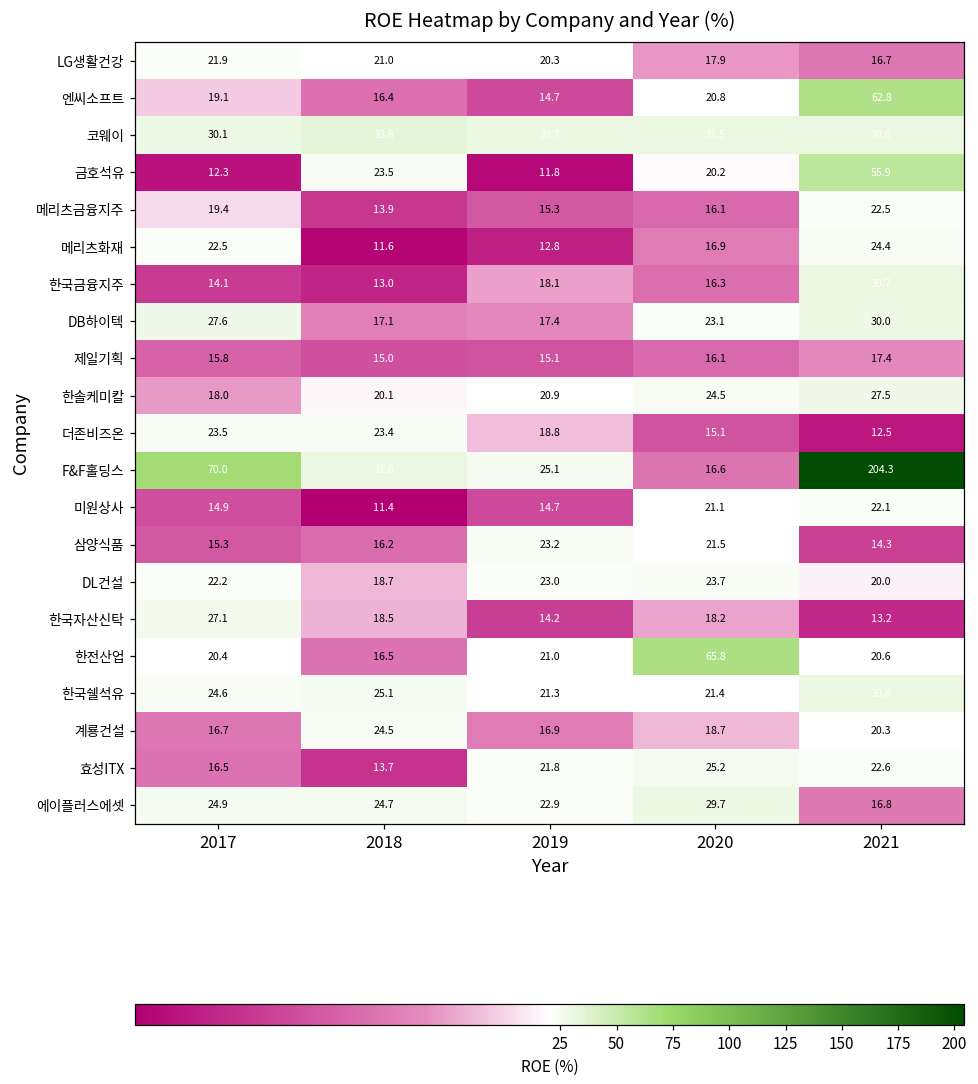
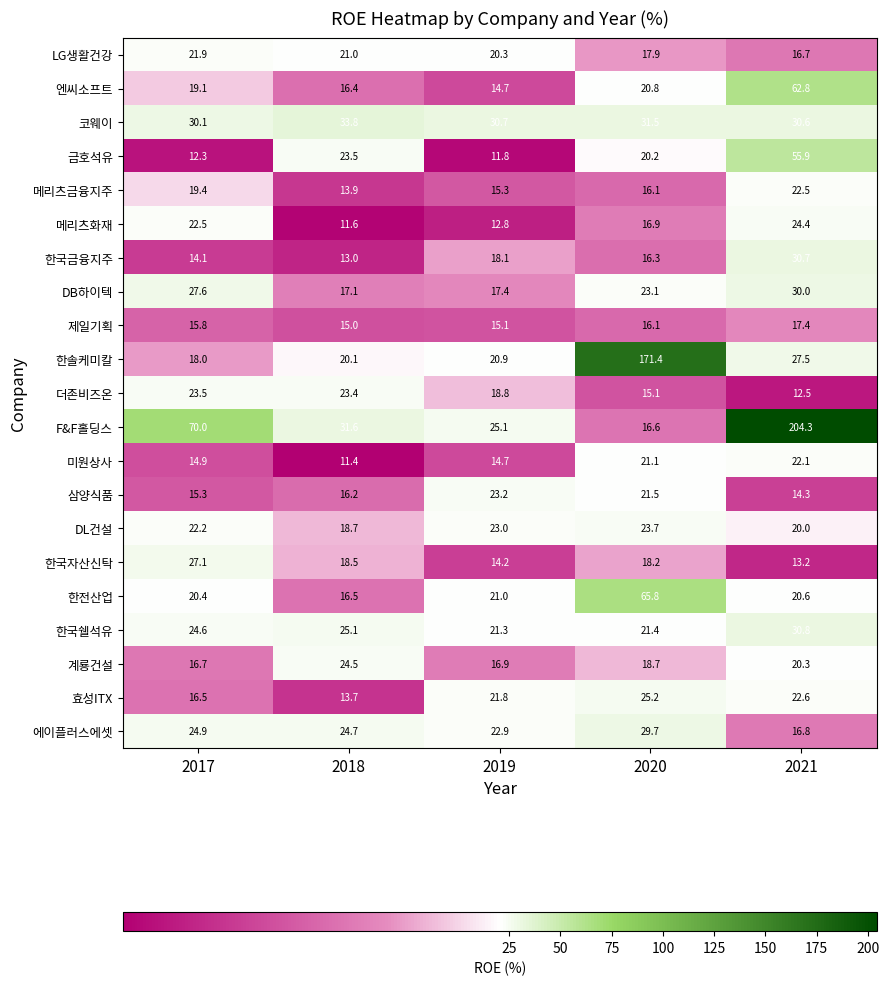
  {
    "LG생활건강": {
      "2017": 21.9,
      "2018": 21.0,
      "2019": 20.3,
      "2020": 17.9,
      "2021": 16.7
    },
    "엔씨소프트": {
      "2017": 19.1,
      "2018": 16.4,
      "2019": 14.7,
      "2020": 20.8,
      "2021": 62.8
    },
    "코웨이": {
      "2017": 30.1
    },
    "금호석유": {
      "2017": 12.3,
      "2018": 23.5,
      "2019": 11.8,
      "2020": 20.2,
      "2021": 55.9
    },
    "메리츠금융지주": {
      "2017": 19.4,
      "2018": 13.9,
      "2019": 15.3,
      "2020": 16.1,
      "2021": 22.5
    },
    "메리츠화재": {
      "2017": 22.5,
      "2018": 11.6,
      "2019": 12.8,
      "2020": 16.9,
      "2021": 24.4
    },
    "한국금융지주": {
      "2017": 14.1,
      "2018": 13.0,
      "2019": 18.1,
      "2020": 16.3
    },
    "DB하이텍": {
      "2017": 27.6,
      "2018": 17.1,
      "2019": 17.4,
      "2020": 23.1,
      "2021": 30.0
    },
    "제일기획": {
      "2017": 15.8,
      "2018": 15.0,
      "2019": 15.1,
      "2020": 16.1,
      "2021": 17.4
    },
    "한솔케미칼": {
      "2017": 18.0,
      "2018": 20.1,
      "2019": 20.9,
-     "2020": 24.5,
+     "2020": 171.4,
      "2021": 27.5
    },
    "더존비즈온": {
      "2017": 23.5,
      "2018": 23.4,
      "2019": 18.8,
      "2020": 15.1,
      "2021": 12.5
    },
    "F&F홀딩스": {
      "2017": 70.0,
      "2019": 25.1,
      "2020": 16.6,
      "2021": 204.3
    },
    "미원상사": {
      "2017": 14.9,
      "2018": 11.4,
      "2019": 14.7,
      "2020": 21.1,
      "2021": 22.1
    },
    "삼양식품": {
      "2017": 15.3,
      "2018": 16.2,
      "2019": 23.2,
      "2020": 21.5,
      "2021": 14.3
    },
    "DL건설": {
      "2017": 22.2,
      "2018": 18.7,
      "2019": 23.0,
      "2020": 23.7,
      "2021": 20.0
    },
    "한국자산신탁": {
      "2017": 27.1,
      "2018": 18.5,
      "2019": 14.2,
      "2020": 18.2,
      "2021": 13.2
    },
    "한전산업": {
      "2017": 20.4,
      "2018": 16.5,
      "2019": 21.0,
      "2020": 65.8,
      "2021": 20.6
    },
    "한국쉘석유": {
      "2017": 24.6,
      "2018": 25.1,
      "2019": 21.3,
      "2020": 21.4
    },
    "계룡건설": {
      "2017": 16.7,
      "2018": 24.5,
      "2019": 16.9,
      "2020": 18.7,
      "2021": 20.3
    },
    "효성ITX": {
      "2017": 16.5,
      "2018": 13.7,
      "2019": 21.8,
      "2020": 25.2,
      "2021": 22.6
    },
    "에이플러스에셋": {
      "2017": 24.9,
      "2018": 24.7,
      "2019": 22.9,
      "2020": 29.7,
      "2021": 16.8
    }
  }
